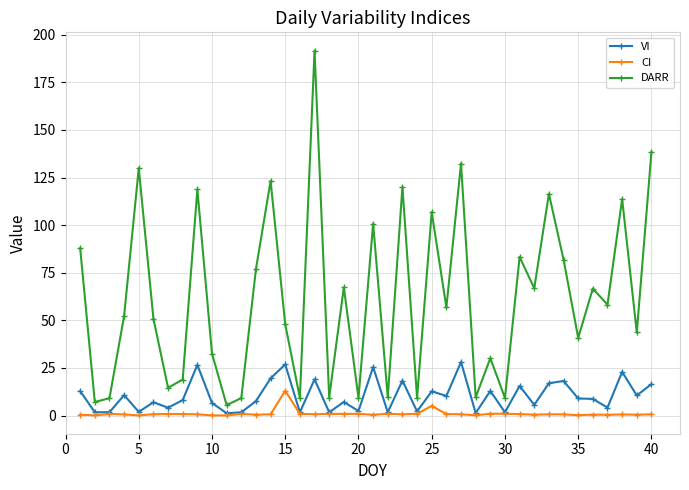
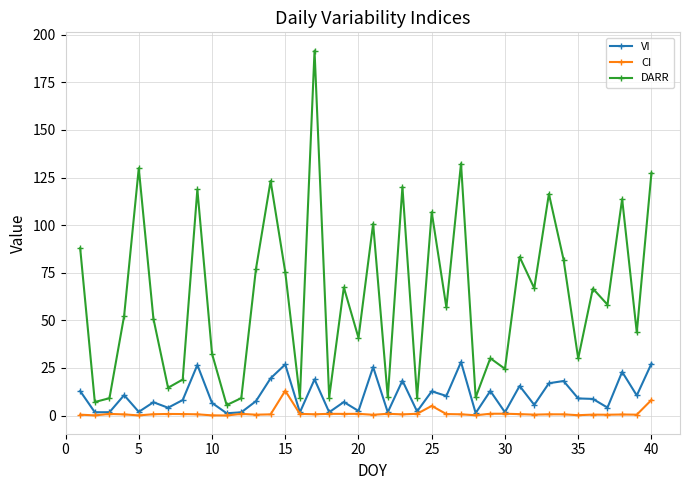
  {
    "VI": {
      "5": 2,
      "10": 7,
      "15": 27,
      "20": 2,
      "25": 13,
      "35": 9,
-     "40": 16
+     "40": 27
    },
    "CI": {
      "5": 0,
      "10": 0,
      "15": 13,
      "20": 1,
      "25": 5,
      "35": 0,
-     "40": 1
+     "40": 8
    },
    "DARR": {
      "5": 130,
      "10": 33,
-     "15": 48,
-     "20": 9,
+     "15": 75,
+     "20": 41,
      "25": 107,
-     "30": 9,
-     "35": 41,
-     "40": 138
+     "30": 25,
+     "35": 30,
+     "40": 127
    }
  }
